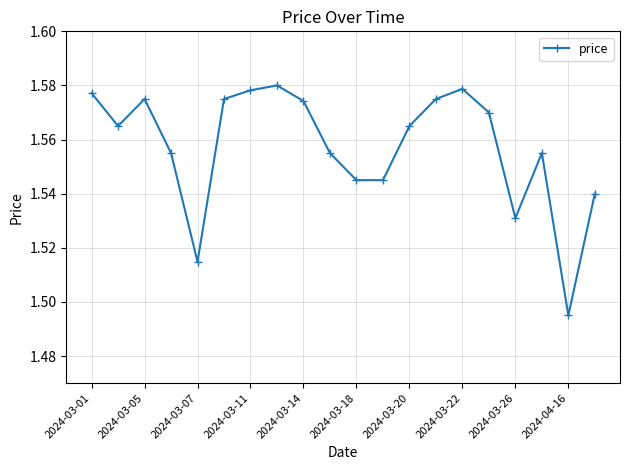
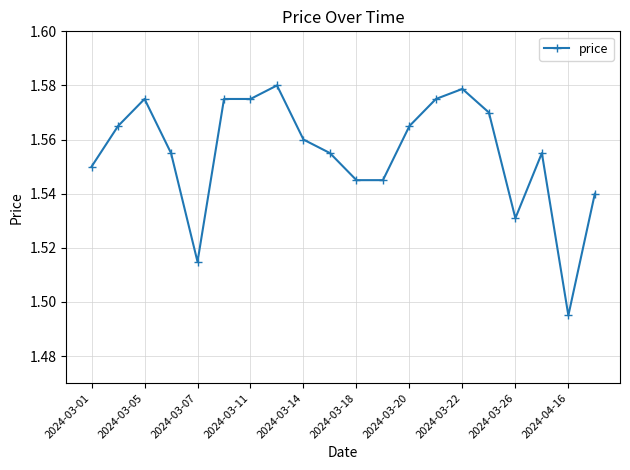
  {
-   "2024-03-01": 1.577,
+   "2024-03-01": 1.550,
    "2024-03-05": 1.575,
    "2024-03-07": 1.515,
-   "2024-03-11": 1.578,
-   "2024-03-14": 1.574,
+   "2024-03-11": 1.575,
+   "2024-03-14": 1.560,
    "2024-03-20": 1.565,
    "2024-03-22": 1.579,
    "2024-03-26": 1.531,
    "2024-04-16": 1.495
  }
